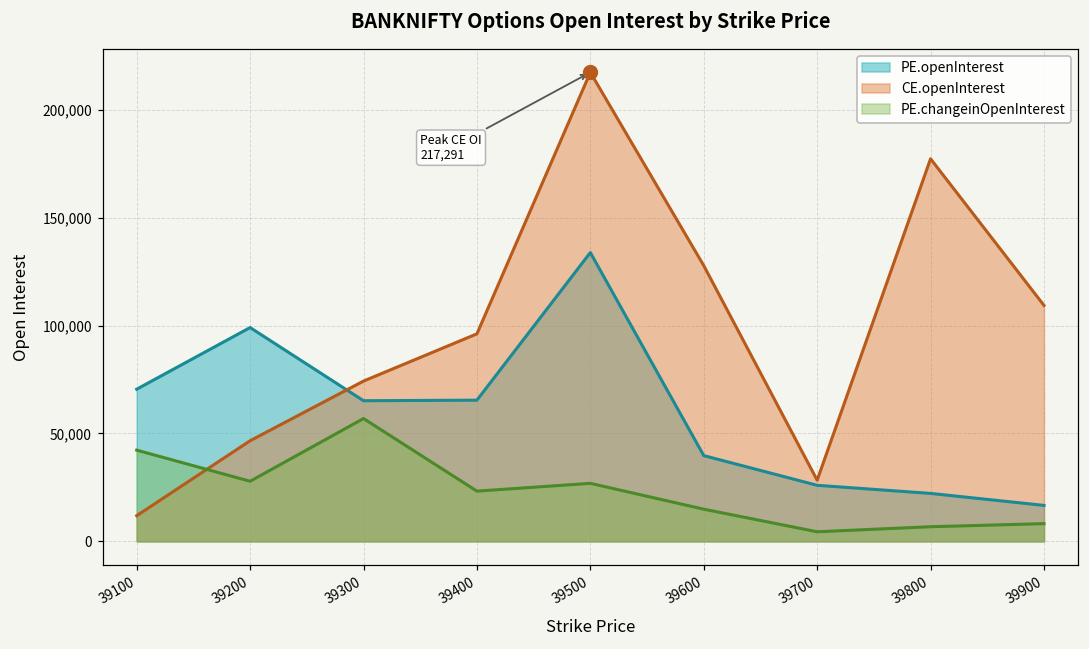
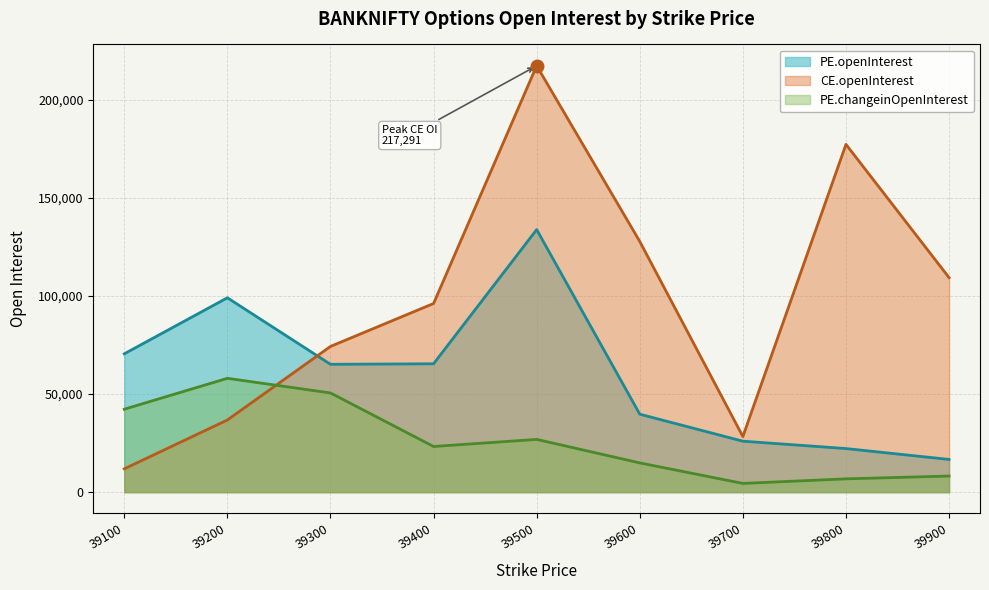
  {
    "PE.openInterest": {
      "39100": "70,000",
      "39200": "99,000",
      "39300": "65,000",
      "39400": "65,000",
      "39500": "134,000",
      "39600": "40,000",
      "39700": "26,000",
      "39800": "22,000",
      "39900": "17,000"
    },
    "CE.openInterest": {
      "39100": "12,000",
-     "39200": "47,000",
+     "39200": "37,000",
      "39300": "74,000",
      "39400": "96,000",
      "39600": "128,000",
      "39700": "28,000",
      "39800": "177,000",
      "39900": "109,000"
    },
    "PE.changeinOpenInterest": {
      "39100": "42,000",
-     "39200": "28,000",
-     "39300": "57,000",
+     "39200": "58,000",
+     "39300": "51,000",
      "39400": "23,000",
      "39500": "27,000",
      "39600": "15,000",
      "39700": "4,000",
      "39800": "7,000",
      "39900": "8,000"
    }
  }
